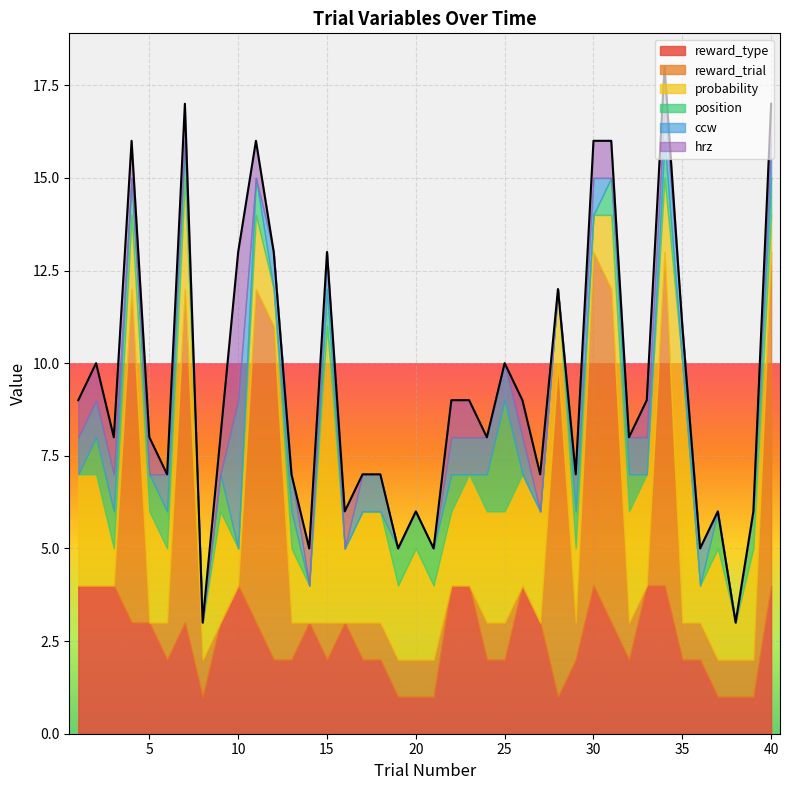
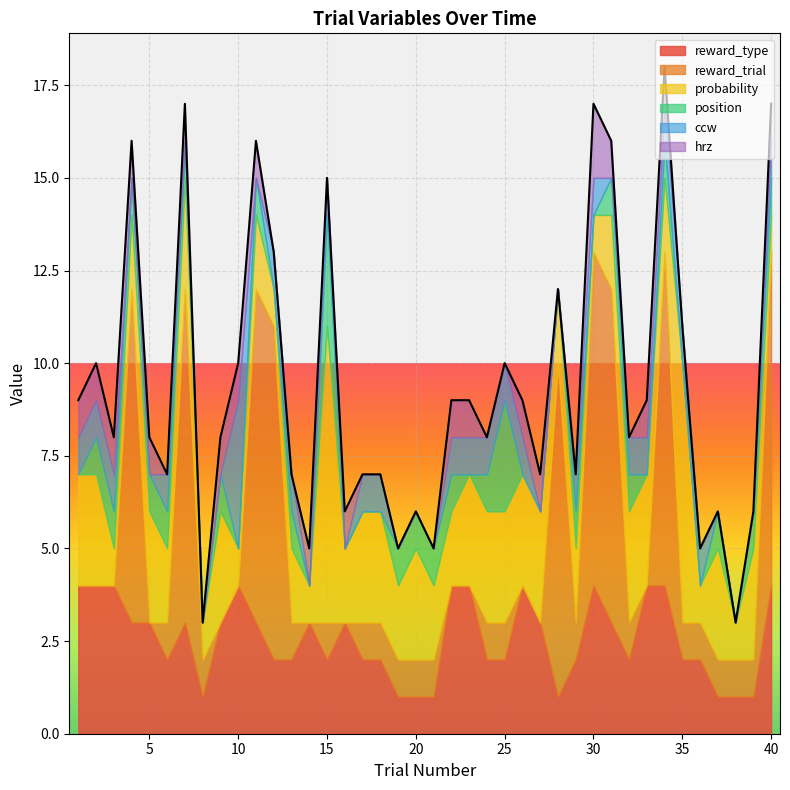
  {
    "hrz": {
      "5": 8,
-     "10": 4,
-     "30": 1
+     "10": 1,
+     "30": 2
    },
    "position": {
-     "15": 1
+     "15": 3
    }
  }
